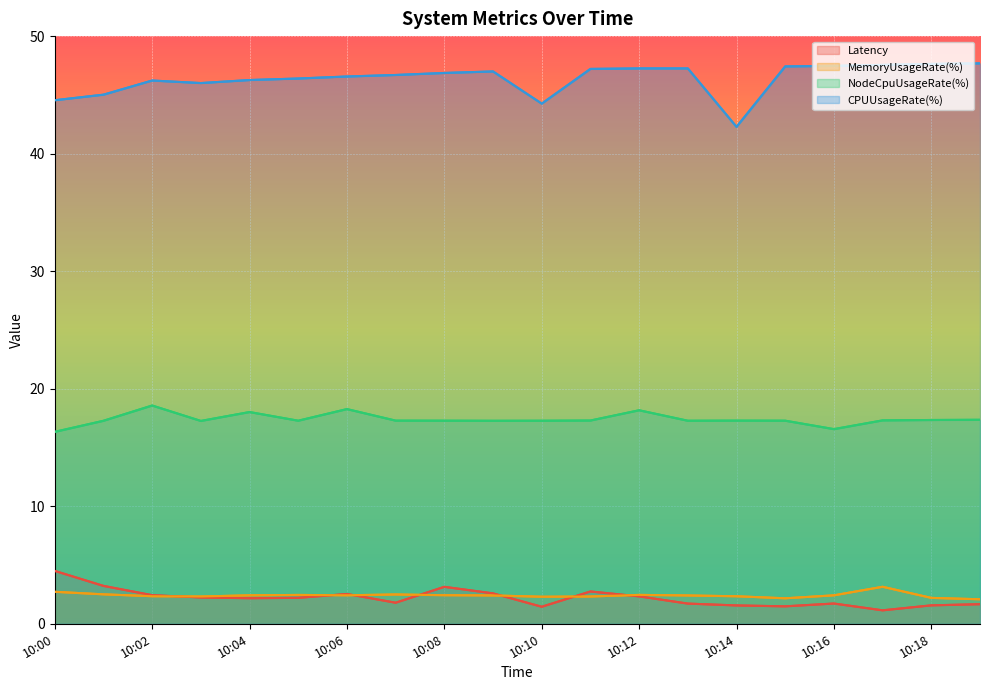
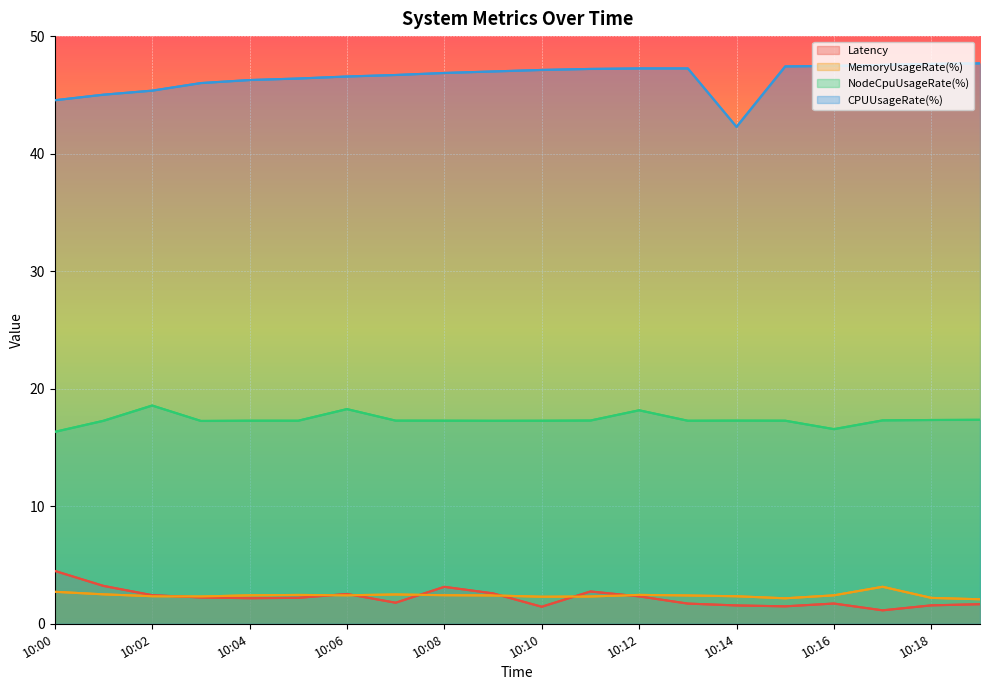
  {
    "NodeCpuUsageRate(%)": {
      "10:00": 16.3,
      "10:02": 18.6,
-     "10:04": 18.0,
+     "10:04": 17.3,
      "10:06": 18.3,
      "10:08": 17.3,
      "10:10": 17.3,
      "10:12": 18.2,
      "10:14": 17.3,
      "10:16": 16.6,
      "10:18": 17.3
    },
    "CPUUsageRate(%)": {
      "10:00": 44.5,
-     "10:02": 46.2,
+     "10:02": 45.4,
      "10:04": 46.3,
      "10:06": 46.6,
      "10:08": 46.9,
-     "10:10": 44.3,
+     "10:10": 47.1,
      "10:12": 47.3,
      "10:14": 42.3
    }
  }
